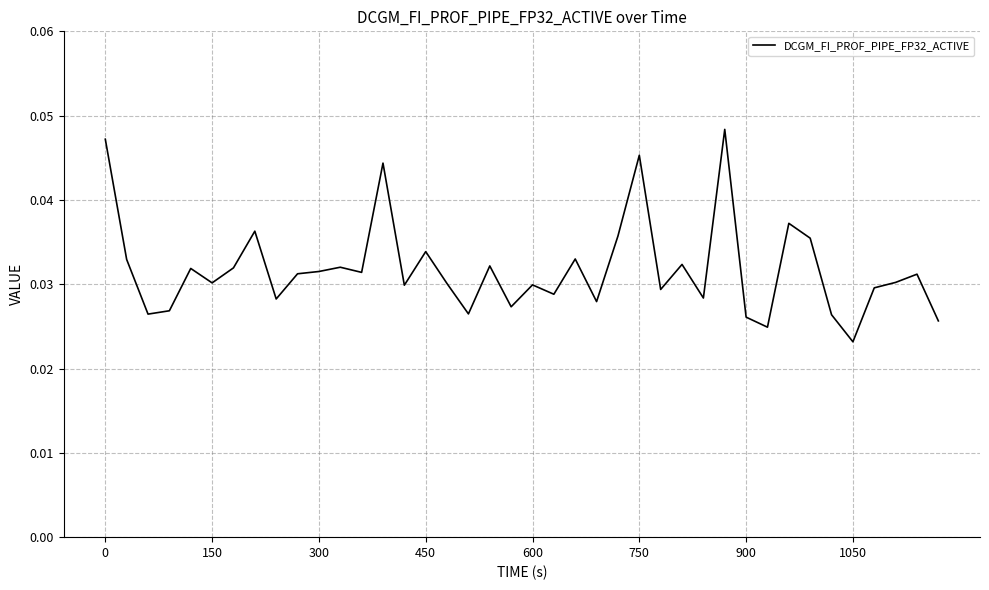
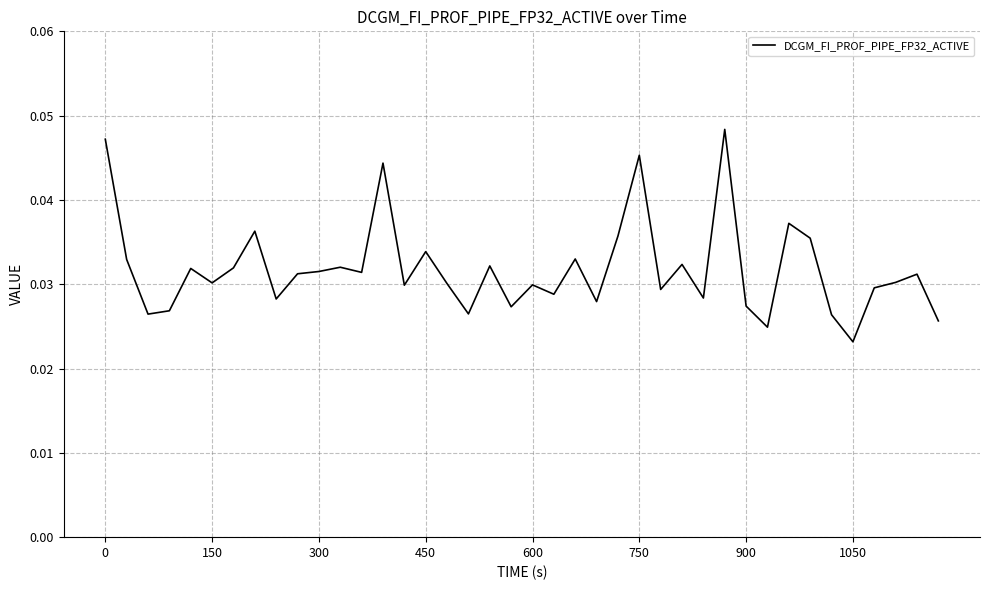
  {
    "0": 0.047,
    "150": 0.030,
    "300": 0.032,
    "450": 0.034,
    "600": 0.030,
    "750": 0.045,
-   "900": 0.026,
+   "900": 0.027,
    "1050": 0.023
  }
